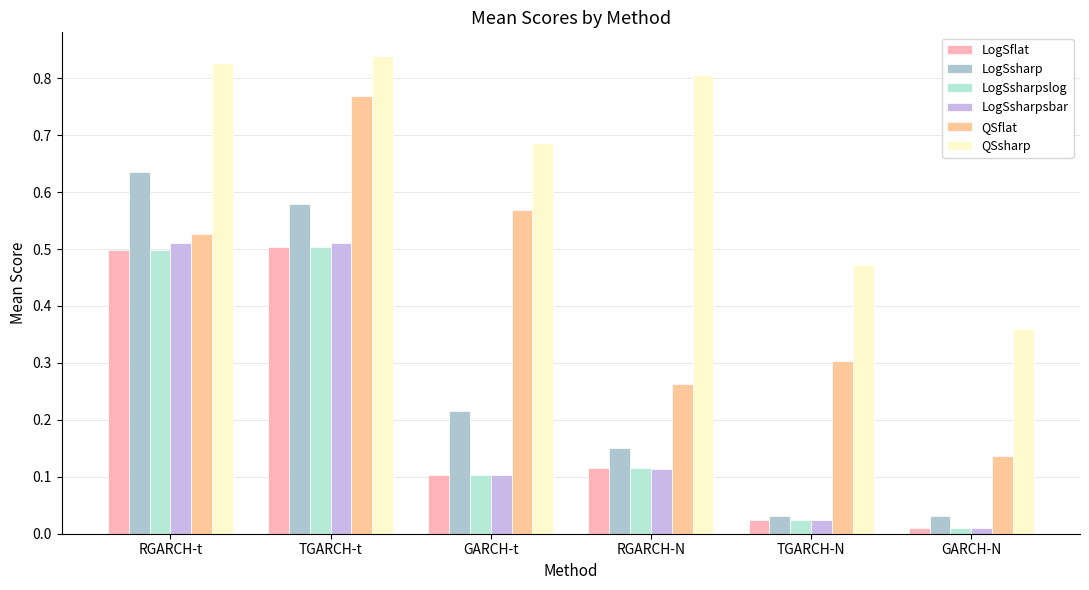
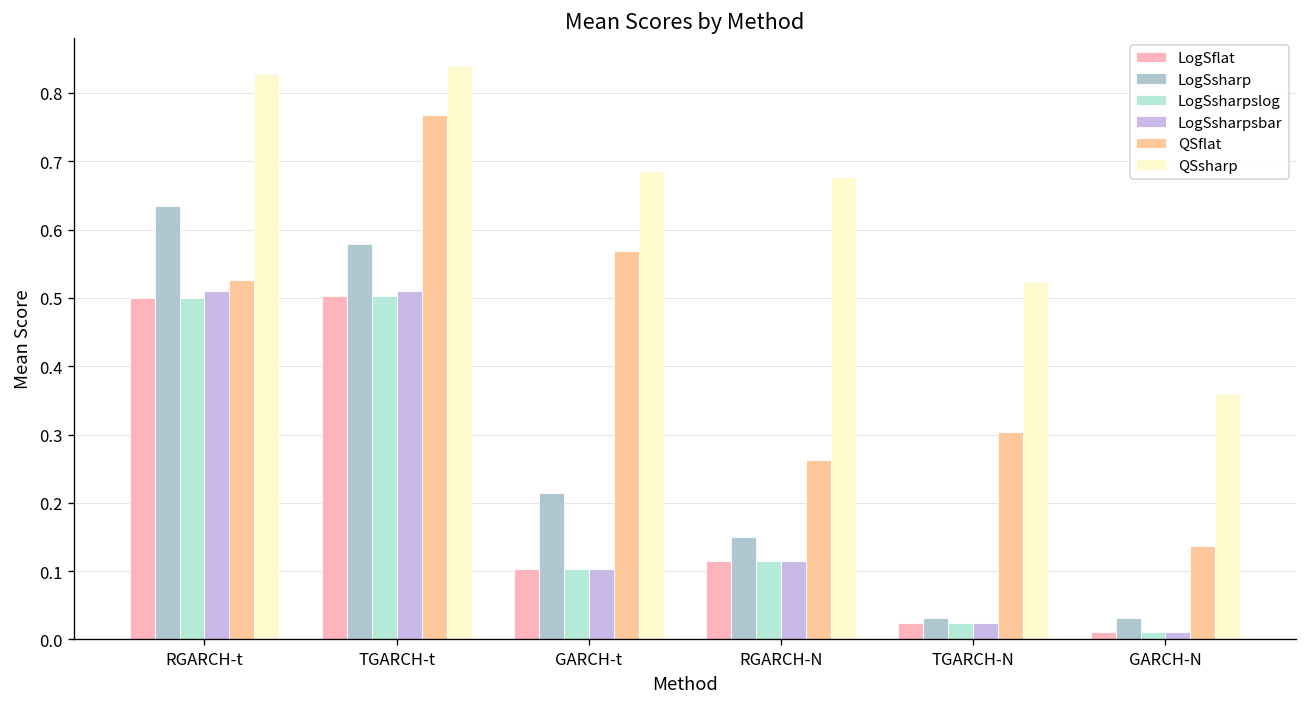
  {
    "QSsharp": {
      "RGARCH-t": 0.83,
      "TGARCH-t": 0.84,
      "GARCH-t": 0.69,
-     "RGARCH-N": 0.81,
-     "TGARCH-N": 0.47,
+     "RGARCH-N": 0.68,
+     "TGARCH-N": 0.52,
      "GARCH-N": 0.36
    }
  }
